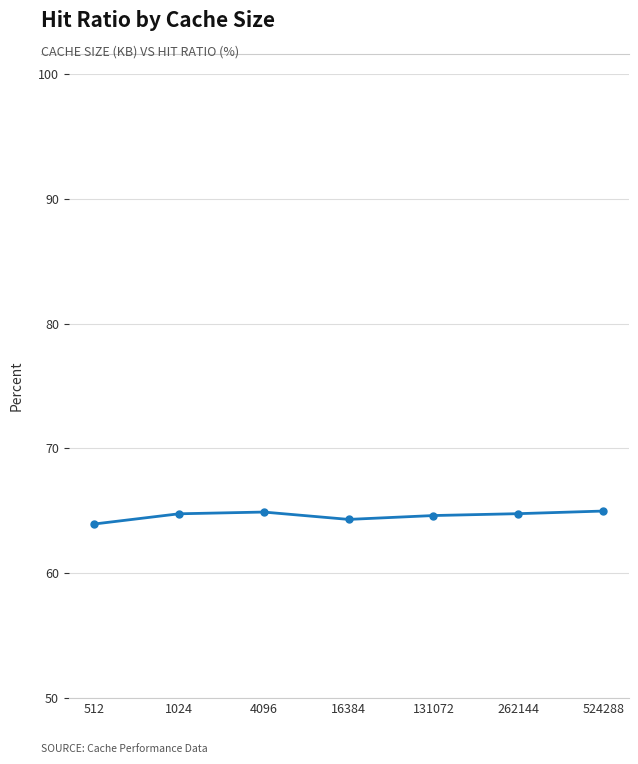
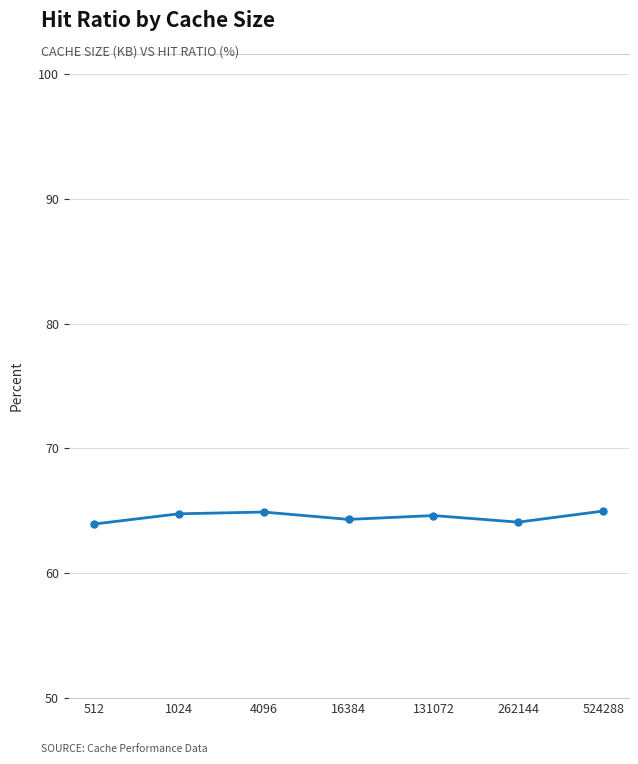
  {
    "512": 63.9,
    "1024": 64.8,
    "4096": 64.9,
    "16384": 64.3,
    "131072": 64.6,
-   "262144": 64.8,
+   "262144": 64.1,
    "524288": 65.0
  }
